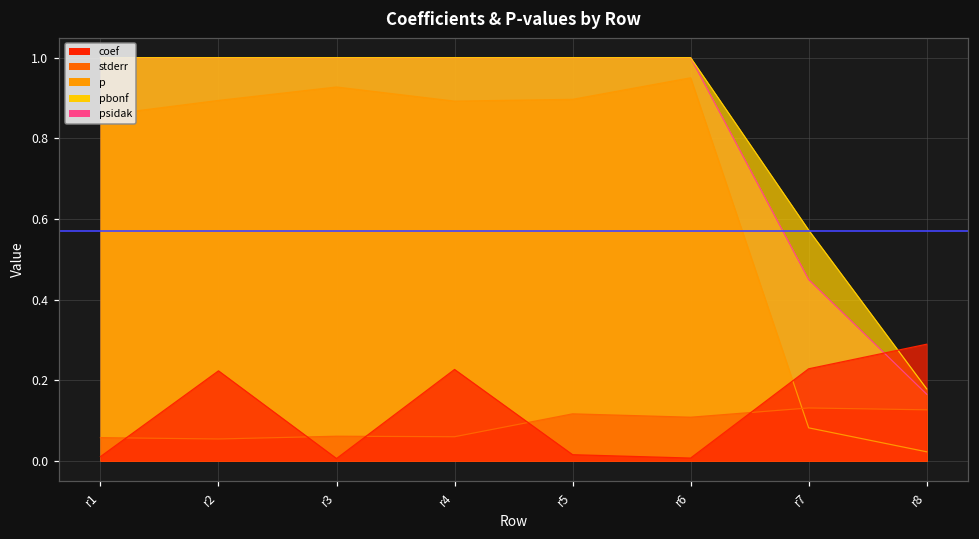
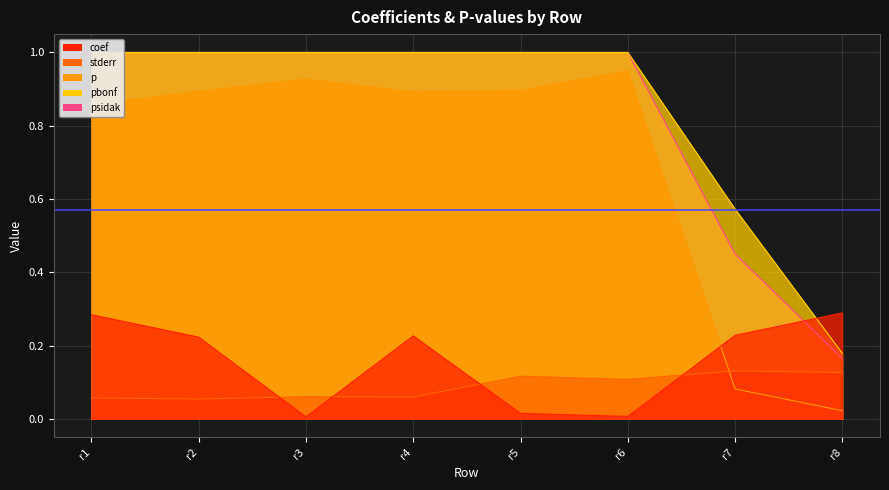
  {
    "psidak": {
      "r7": 0.45,
      "r8": 0.17
    },
    "coef": {
-     "r1": 0.01,
+     "r1": 0.28,
      "r2": 0.22,
      "r3": 0.01,
      "r4": 0.23,
      "r5": 0.02,
      "r6": 0.01,
      "r7": 0.23,
      "r8": 0.29
    }
  }
